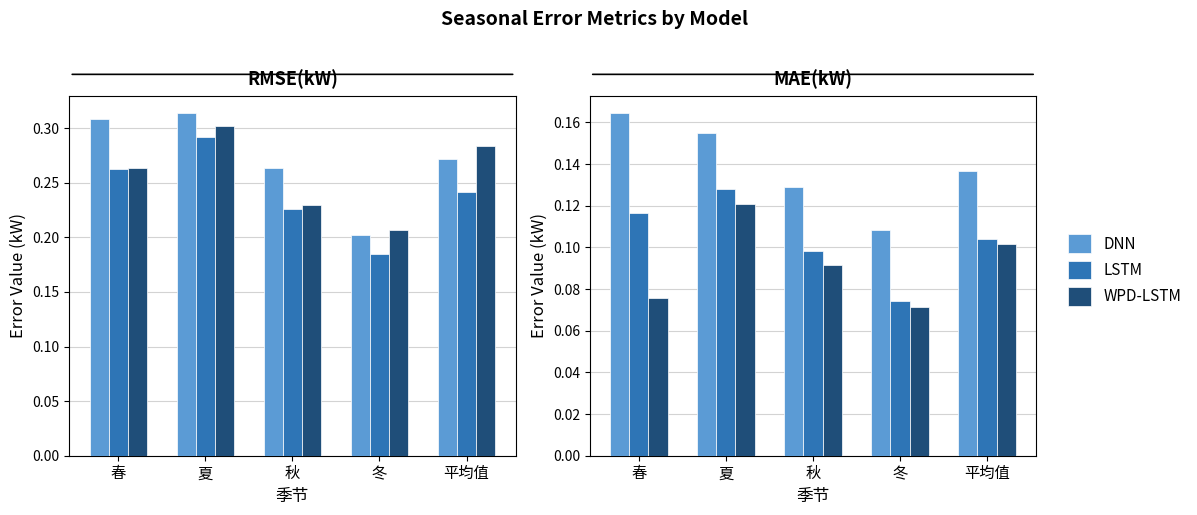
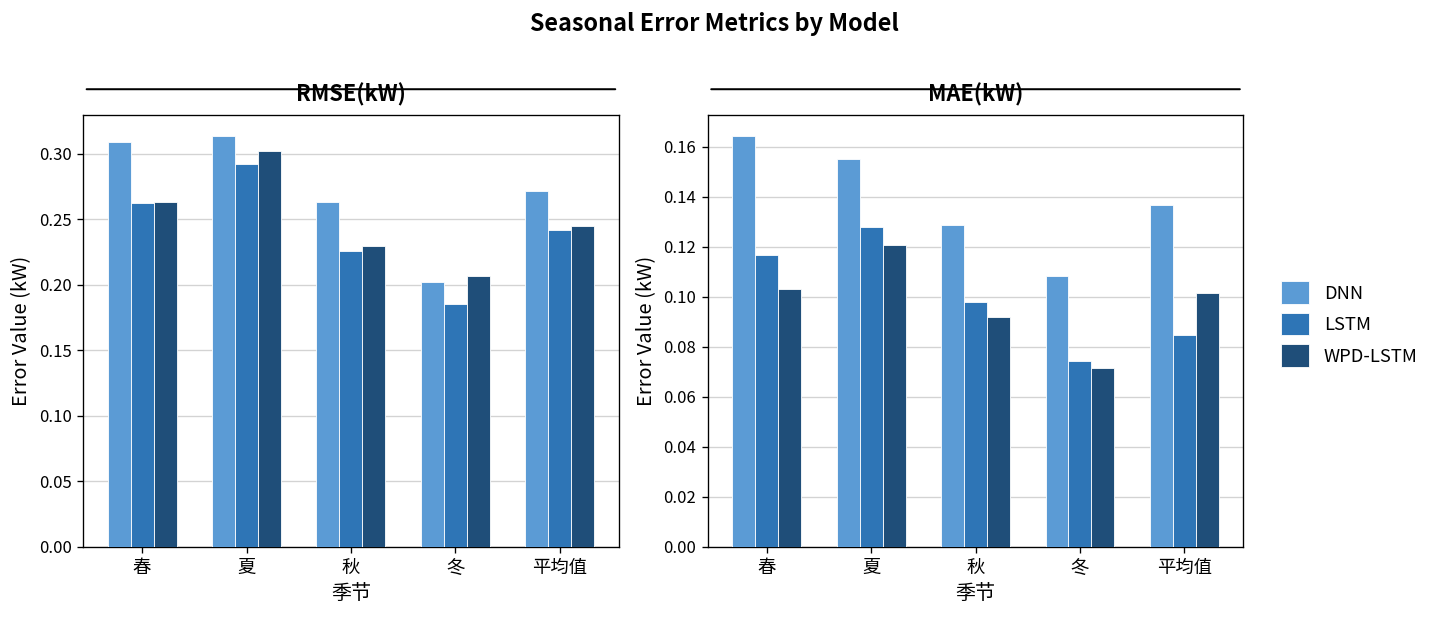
  {
    "RMSE(kW)": {
      "DNN": {
        "春": 0.309,
        "夏": 0.314,
        "秋": 0.263,
        "冬": 0.202,
        "平均值": 0.272
      },
      "LSTM": {
        "春": 0.263,
        "夏": 0.292,
        "秋": 0.226,
        "冬": 0.185,
        "平均值": 0.242
      },
      "WPD-LSTM": {
        "春": 0.263,
        "夏": 0.302,
        "秋": 0.229,
        "冬": 0.207,
-       "平均值": 0.284
+       "平均值": 0.245
      }
    },
    "MAE(kW)": {
      "DNN": {
        "春": 0.164,
        "夏": 0.155,
        "秋": 0.129,
        "冬": 0.108,
        "平均值": 0.137
      },
      "LSTM": {
        "春": 0.117,
        "夏": 0.128,
        "秋": 0.098,
        "冬": 0.074,
-       "平均值": 0.104
+       "平均值": 0.085
      },
      "WPD-LSTM": {
-       "春": 0.076,
+       "春": 0.103,
        "夏": 0.121,
        "秋": 0.092,
        "冬": 0.071,
        "平均值": 0.102
      }
    }
  }
